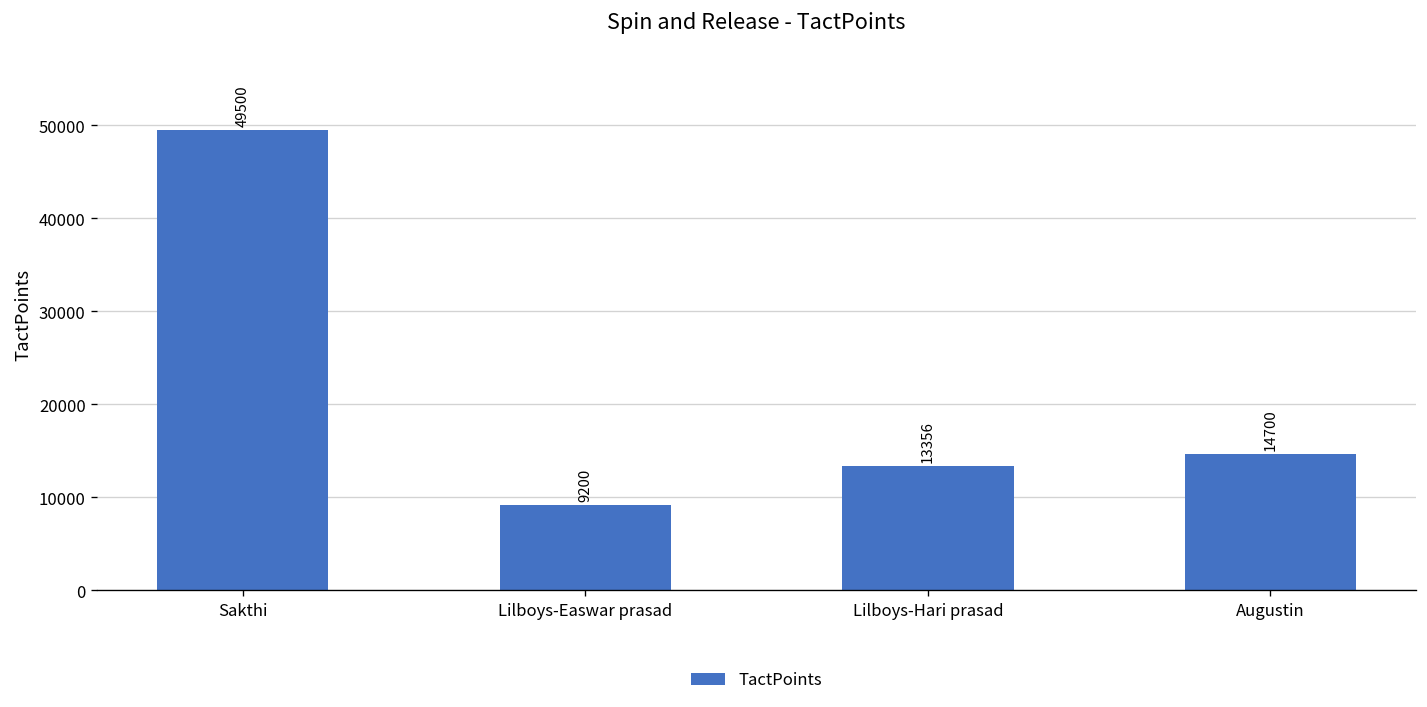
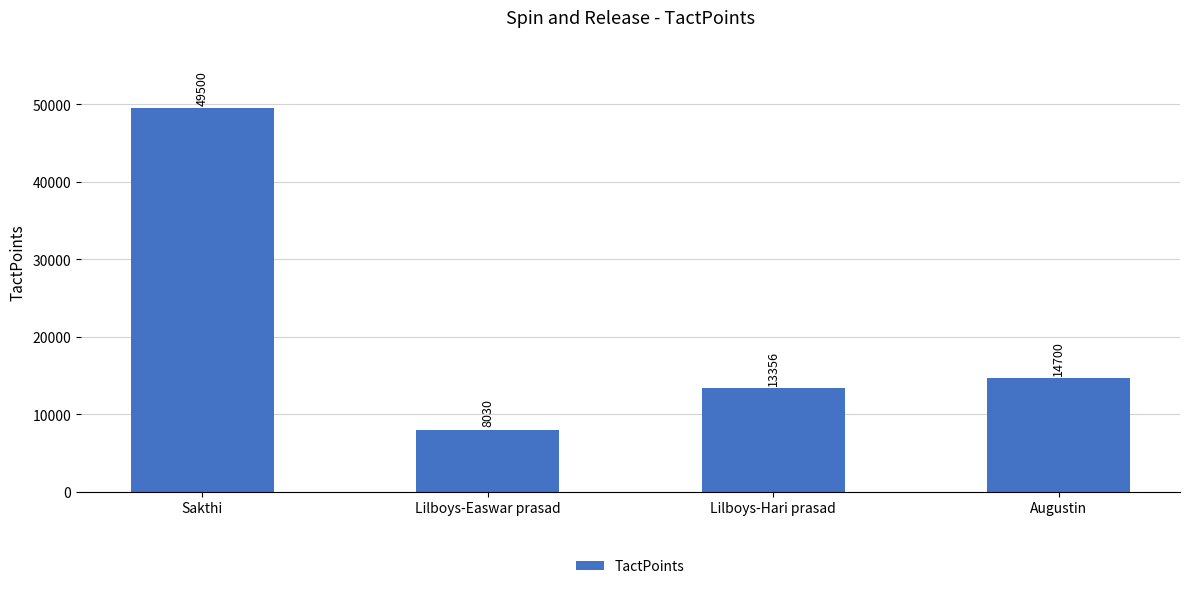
  {
    "Sakthi": 49500,
-   "Lilboys-Easwar prasad": 9200,
+   "Lilboys-Easwar prasad": 8030,
    "Lilboys-Hari prasad": 13356,
    "Augustin": 14700
  }
